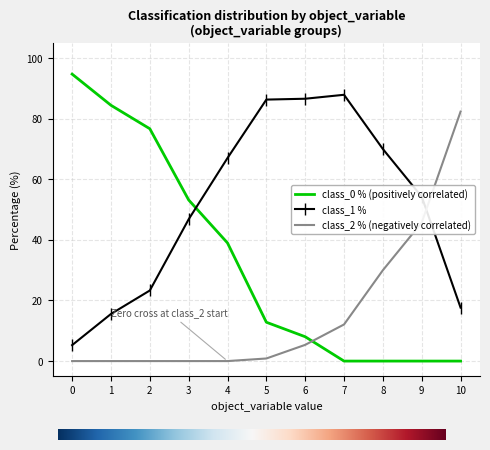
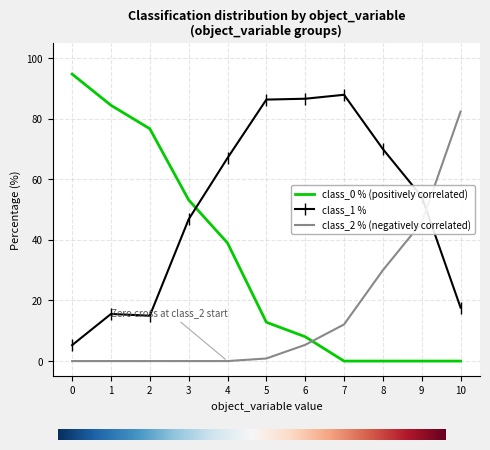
  {
    "class_0 % (positively correlated)": {
      "0": 95,
      "1": 84,
      "2": 77,
      "3": 53,
      "4": 39,
      "5": 13,
      "6": 8,
      "7": 0,
      "8": 0,
      "9": 0,
      "10": 0
    },
    "class_1 %": {
      "0": 5,
-     "2": 23,
+     "2": 15,
      "3": 47,
      "4": 67,
      "5": 86,
      "6": 87,
      "7": 88,
      "8": 70,
      "10": 18
    },
    "class_2 % (negatively correlated)": {
      "0": 0,
      "1": 0,
      "2": 0,
      "3": 0,
      "4": 0,
      "5": 1,
      "6": 5,
      "7": 12,
      "8": 30,
      "10": 82
    }
  }
